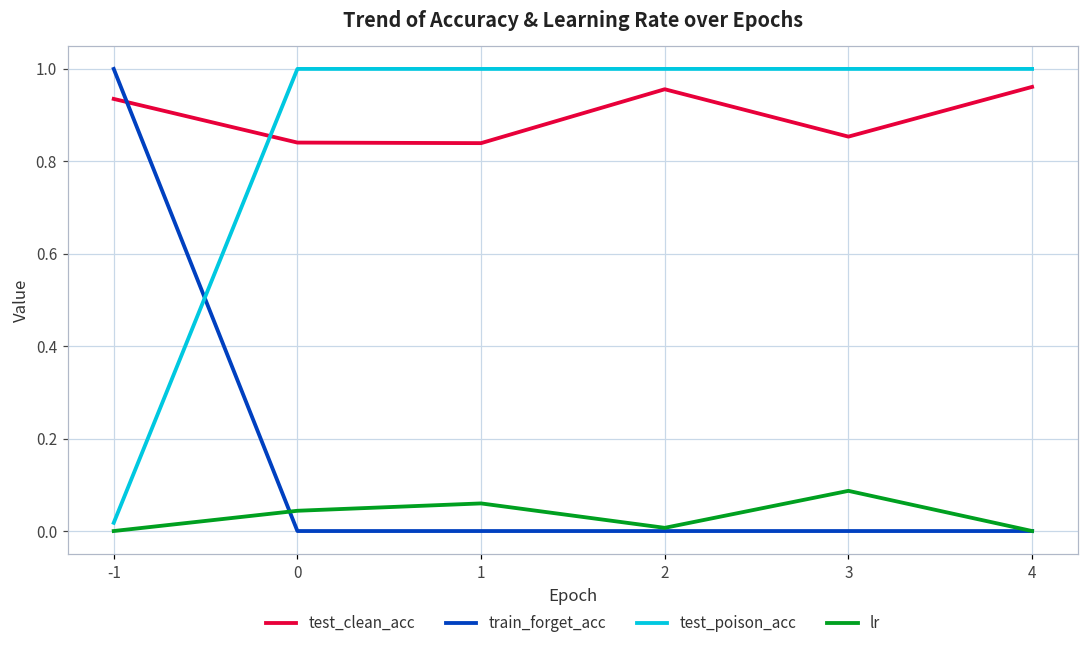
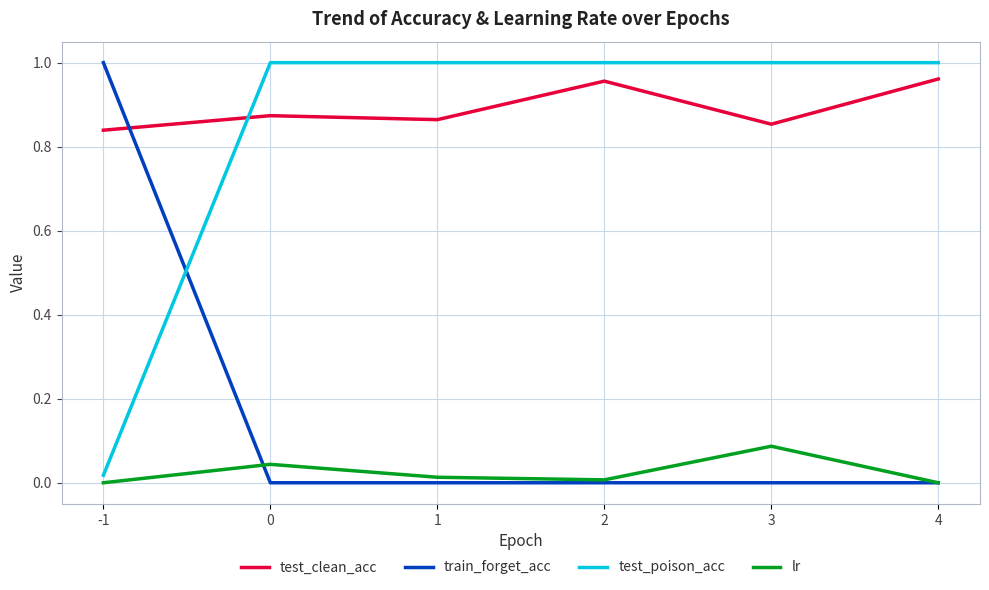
  {
    "test_clean_acc": {
-     "-1": 0.94,
-     "0": 0.84,
-     "1": 0.84,
+     "-1": 0.84,
+     "0": 0.87,
+     "1": 0.86,
      "2": 0.96,
      "3": 0.85,
      "4": 0.96
    },
    "train_forget_acc": {
      "-1": 1.00,
      "0": 0.00,
      "1": 0.00,
      "2": 0.00,
      "3": 0.00
    },
    "test_poison_acc": {
      "-1": 0.02,
      "0": 1.00,
      "1": 1.00,
      "2": 1.00,
      "3": 1.00,
      "4": 1.00
    },
    "lr": {
      "-1": 0.00,
      "0": 0.04,
-     "1": 0.06,
+     "1": 0.01,
      "2": 0.01,
      "3": 0.09
    }
  }
